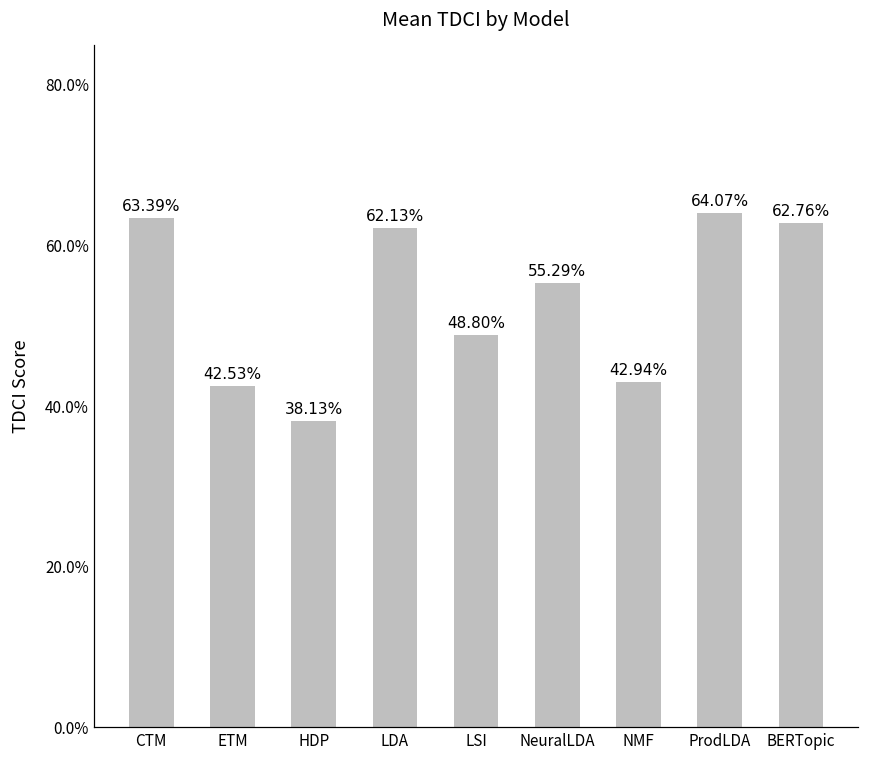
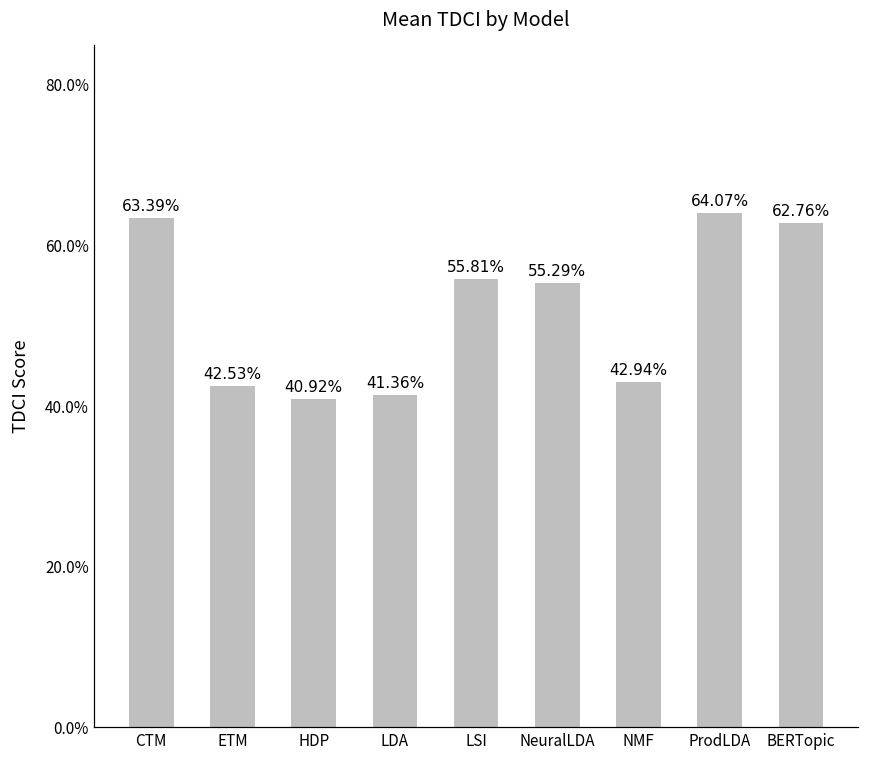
  {
    "CTM": "63.39%",
    "ETM": "42.53%",
-   "HDP": "38.13%",
-   "LDA": "62.13%",
-   "LSI": "48.80%",
+   "HDP": "40.92%",
+   "LDA": "41.36%",
+   "LSI": "55.81%",
    "NeuralLDA": "55.29%",
    "NMF": "42.94%",
    "ProdLDA": "64.07%",
    "BERTopic": "62.76%"
  }
